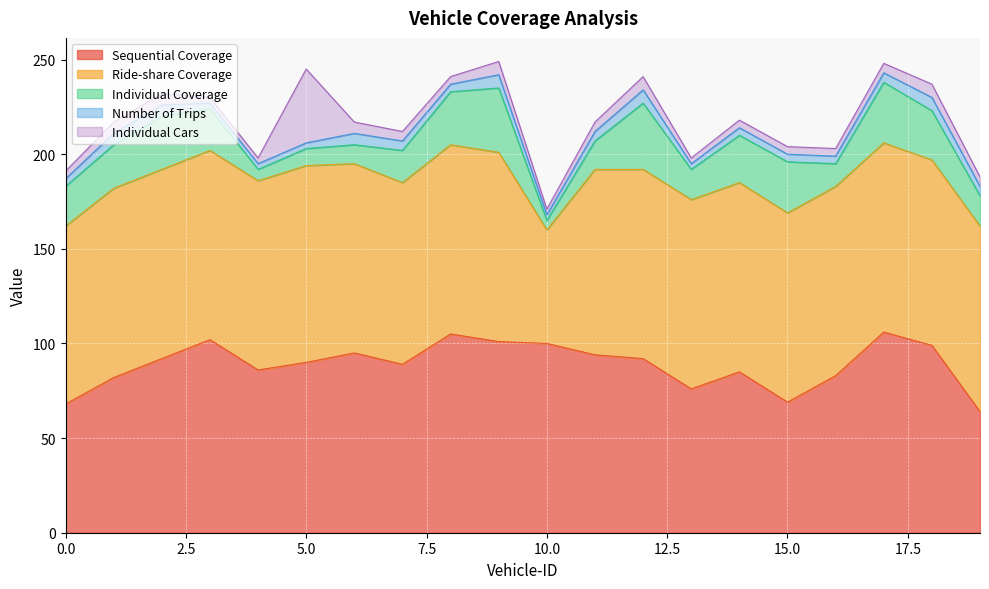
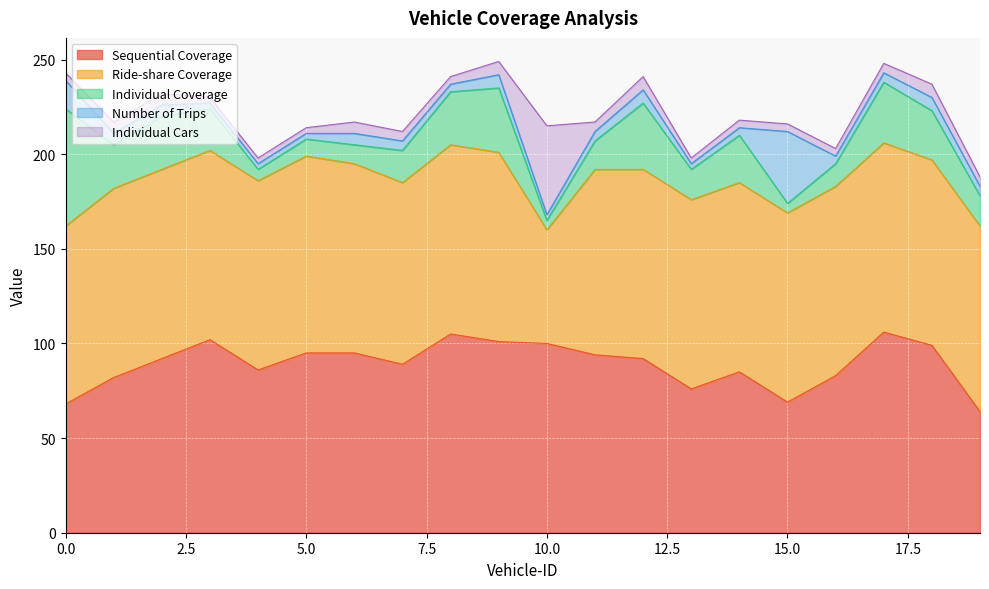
  {
    "Sequential Coverage": {
      "0.0": 68,
-     "5.0": 90,
+     "5.0": 95,
      "10.0": 100,
      "15.0": 69
    },
    "Ride-share Coverage": {
      "0.0": 94,
      "5.0": 104,
      "10.0": 60,
      "15.0": 100
    },
    "Individual Coverage": {
-     "0.0": 21,
+     "0.0": 62,
      "5.0": 9,
      "10.0": 5,
-     "15.0": 27
+     "15.0": 5
    },
    "Number of Trips": {
-     "0.0": 4,
+     "0.0": 15,
      "5.0": 3,
      "10.0": 3,
-     "15.0": 4
+     "15.0": 38
    },
    "Individual Cars": {
      "0.0": 4,
-     "5.0": 39,
-     "10.0": 3,
+     "5.0": 3,
+     "10.0": 47,
      "15.0": 4
    }
  }
